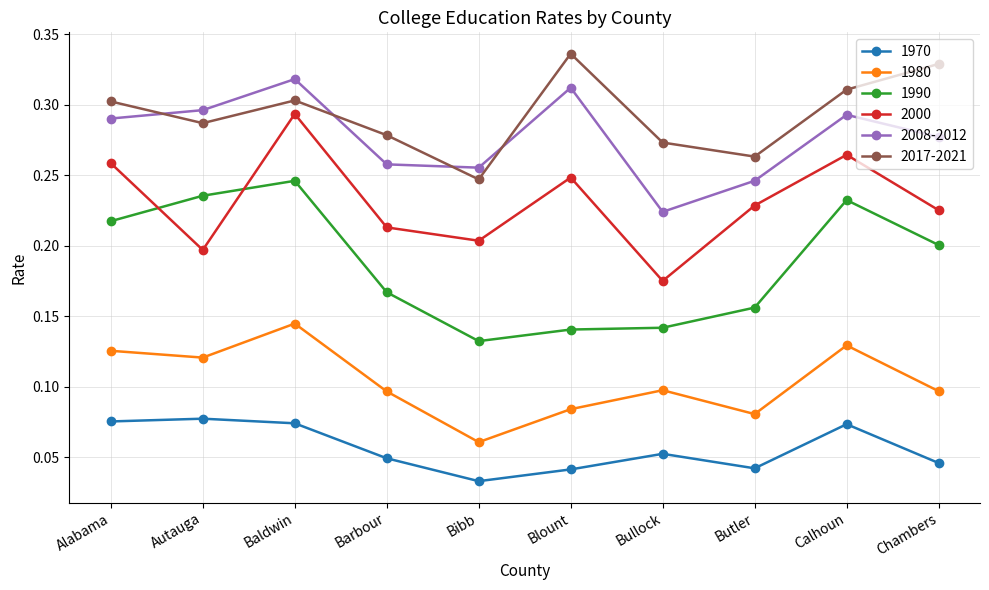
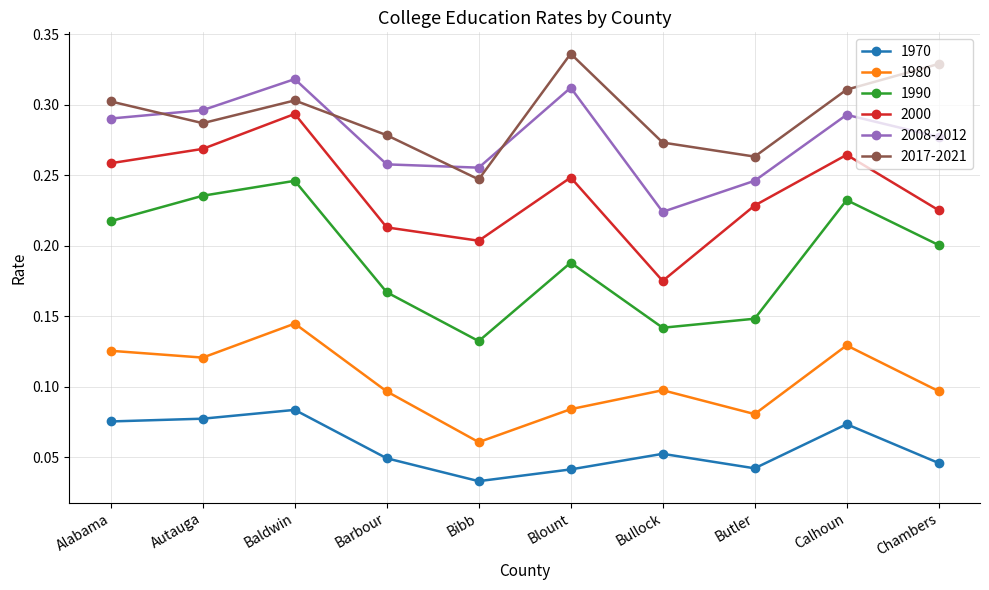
  {
    "1970": {
      "Alabama": 0.075,
      "Autauga": 0.077,
-     "Baldwin": 0.074,
+     "Baldwin": 0.084,
      "Barbour": 0.049,
      "Bibb": 0.033,
      "Blount": 0.041,
      "Bullock": 0.052,
      "Butler": 0.042,
      "Calhoun": 0.073,
      "Chambers": 0.046
    },
    "1980": {
      "Alabama": 0.125,
      "Autauga": 0.121,
      "Baldwin": 0.145,
      "Barbour": 0.097,
      "Bibb": 0.061,
      "Blount": 0.084,
      "Bullock": 0.098,
      "Butler": 0.081,
      "Calhoun": 0.129,
      "Chambers": 0.097
    },
    "1990": {
      "Alabama": 0.217,
      "Autauga": 0.235,
      "Baldwin": 0.246,
      "Barbour": 0.167,
      "Bibb": 0.132,
-     "Blount": 0.141,
+     "Blount": 0.188,
      "Bullock": 0.142,
-     "Butler": 0.156,
+     "Butler": 0.148,
      "Calhoun": 0.232,
      "Chambers": 0.201
    },
    "2000": {
      "Alabama": 0.259,
-     "Autauga": 0.197,
+     "Autauga": 0.269,
      "Baldwin": 0.293,
      "Barbour": 0.213,
      "Bibb": 0.204,
      "Blount": 0.248,
      "Bullock": 0.175,
      "Butler": 0.229,
      "Calhoun": 0.264,
      "Chambers": 0.225
    },
    "2008-2012": {
      "Alabama": 0.290,
      "Autauga": 0.296,
      "Baldwin": 0.318,
      "Barbour": 0.258,
      "Bibb": 0.255,
      "Blount": 0.312,
      "Bullock": 0.224,
      "Butler": 0.246,
      "Calhoun": 0.293
    },
    "2017-2021": {
      "Alabama": 0.302,
      "Autauga": 0.287,
      "Baldwin": 0.303,
      "Barbour": 0.278,
      "Bibb": 0.247,
      "Blount": 0.336,
      "Bullock": 0.273,
      "Butler": 0.263,
      "Calhoun": 0.311
    }
  }
